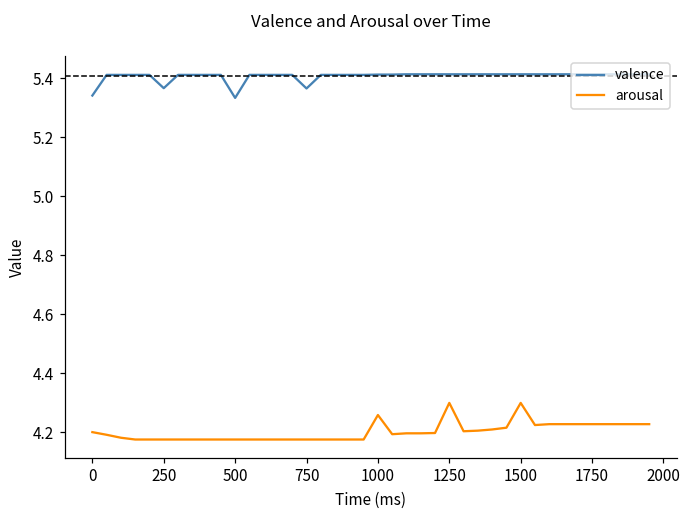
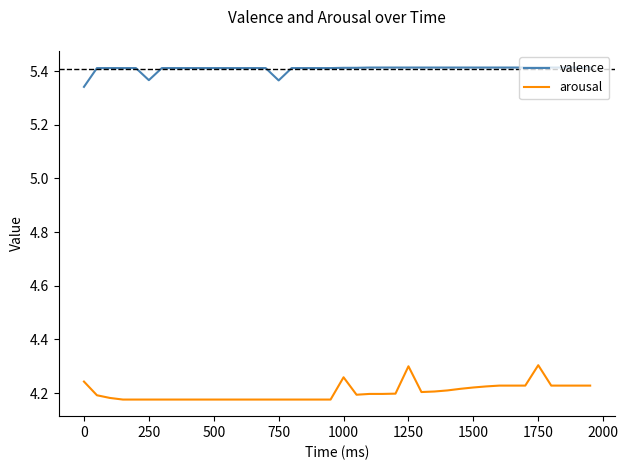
  {
    "valence": {
      "0": 5.34,
      "250": 5.37,
-     "500": 5.33,
+     "500": 5.41,
      "750": 5.37,
      "1000": 5.41,
      "1250": 5.41,
      "1500": 5.41
    },
    "arousal": {
-     "0": 4.20,
+     "0": 4.24,
      "250": 4.18,
      "500": 4.18,
      "750": 4.18,
      "1000": 4.26,
      "1250": 4.30,
-     "1500": 4.30,
-     "1750": 4.23
+     "1500": 4.22,
+     "1750": 4.30
    }
  }
